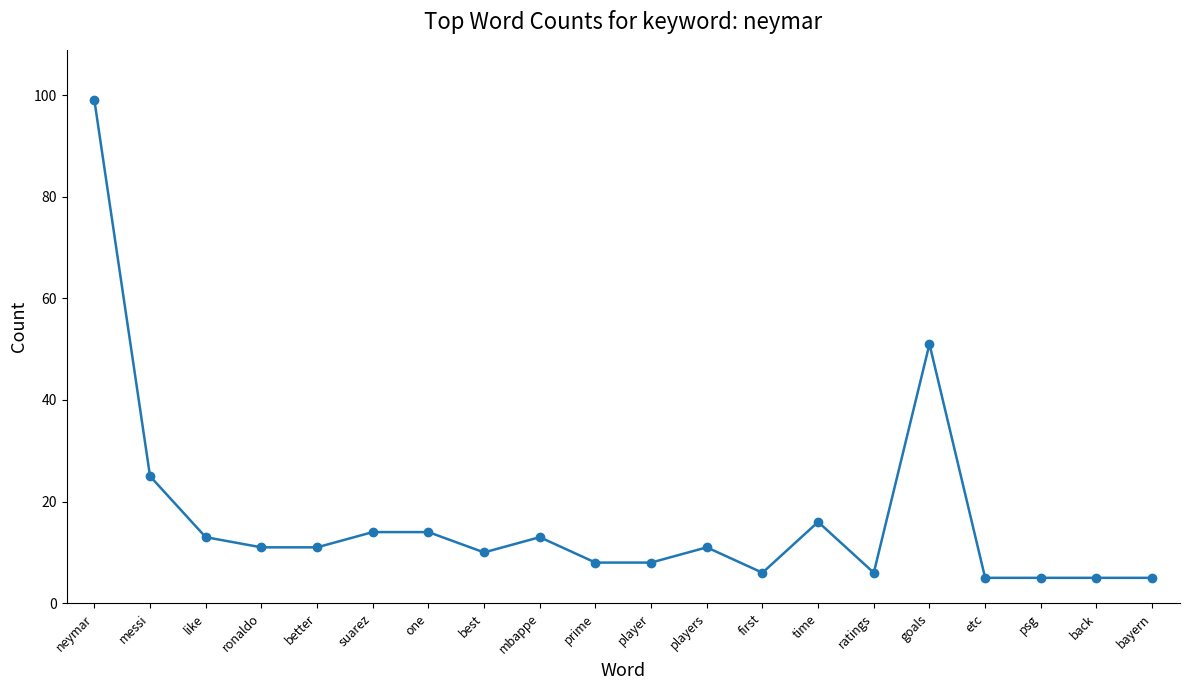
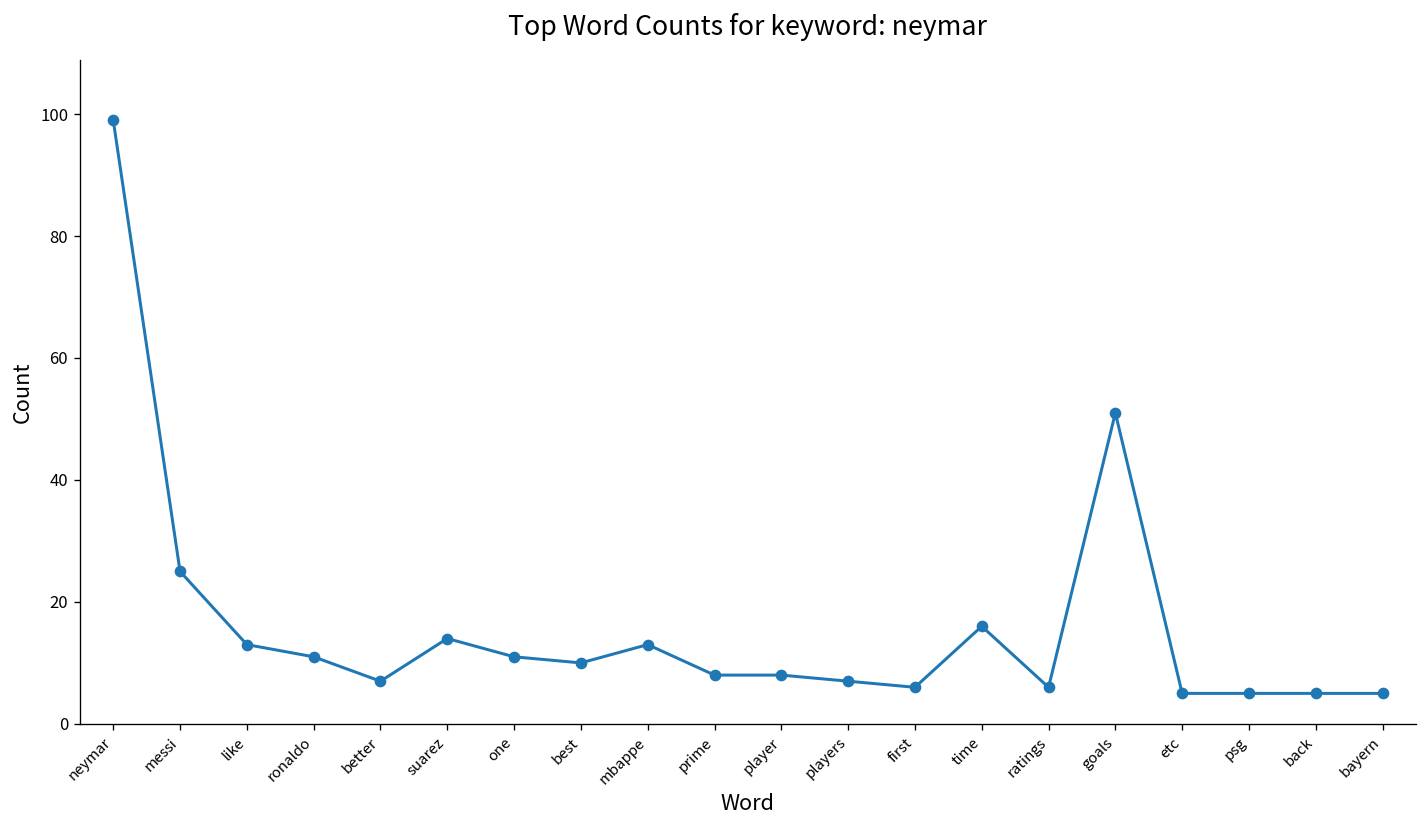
  {
    "neymar": 99,
    "messi": 25,
    "like": 13,
    "ronaldo": 11,
-   "better": 11,
+   "better": 7,
    "suarez": 14,
-   "one": 14,
+   "one": 11,
    "best": 10,
    "mbappe": 13,
    "prime": 8,
    "player": 8,
-   "players": 11,
+   "players": 7,
    "first": 6,
    "time": 16,
    "ratings": 6,
    "goals": 51,
    "etc": 5,
    "psg": 5,
    "back": 5,
    "bayern": 5
  }
